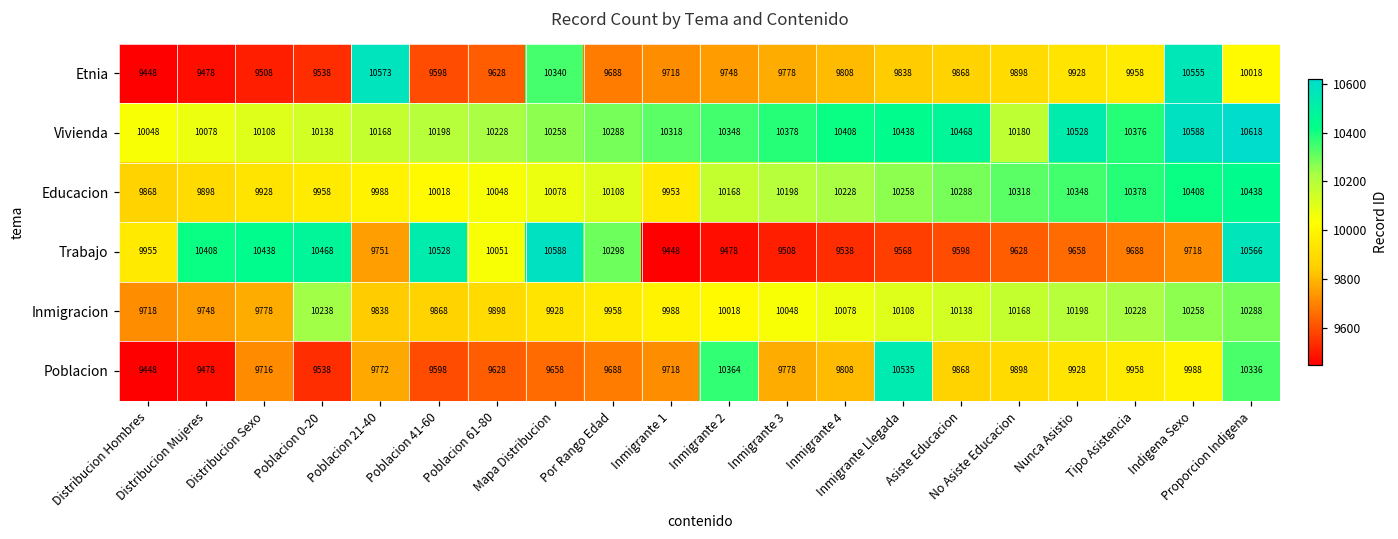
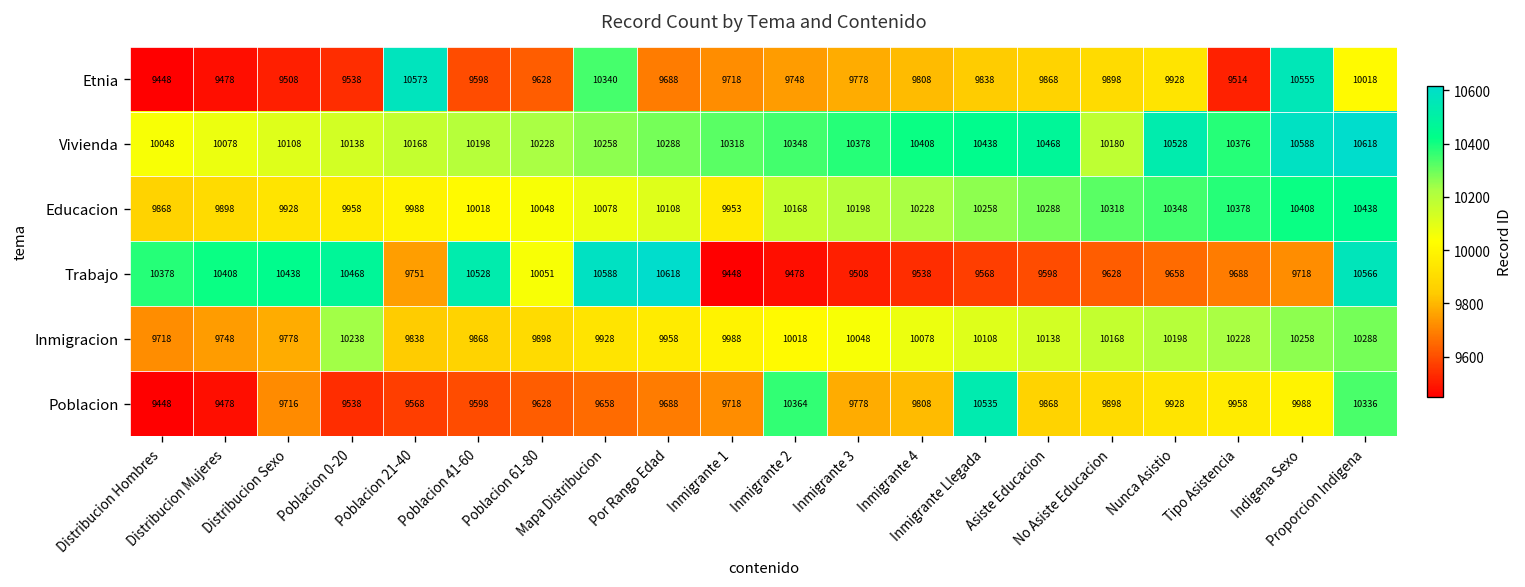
  {
    "Etnia": {
      "Distribucion Hombres": 9448,
      "Distribucion Mujeres": 9478,
      "Distribucion Sexo": 9508,
      "Poblacion 0-20": 9538,
      "Poblacion 21-40": 10573,
      "Poblacion 41-60": 9598,
      "Poblacion 61-80": 9628,
      "Mapa Distribucion": 10340,
      "Por Rango Edad": 9688,
      "Inmigrante 1": 9718,
      "Inmigrante 2": 9748,
      "Inmigrante 3": 9778,
      "Inmigrante 4": 9808,
      "Inmigrante Llegada": 9838,
      "Asiste Educacion": 9868,
      "No Asiste Educacion": 9898,
      "Nunca Asistio": 9928,
-     "Tipo Asistencia": 9958,
+     "Tipo Asistencia": 9514,
      "Indigena Sexo": 10555,
      "Proporcion Indigena": 10018
    },
    "Vivienda": {
      "Distribucion Hombres": 10048,
      "Distribucion Mujeres": 10078,
      "Distribucion Sexo": 10108,
      "Poblacion 0-20": 10138,
      "Poblacion 21-40": 10168,
      "Poblacion 41-60": 10198,
      "Poblacion 61-80": 10228,
      "Mapa Distribucion": 10258,
      "Por Rango Edad": 10288,
      "Inmigrante 1": 10318,
      "Inmigrante 2": 10348,
      "Inmigrante 3": 10378,
      "Inmigrante 4": 10408,
      "Inmigrante Llegada": 10438,
      "Asiste Educacion": 10468,
      "No Asiste Educacion": 10180,
      "Nunca Asistio": 10528,
      "Tipo Asistencia": 10376,
      "Indigena Sexo": 10588,
      "Proporcion Indigena": 10618
    },
    "Educacion": {
      "Distribucion Hombres": 9868,
      "Distribucion Mujeres": 9898,
      "Distribucion Sexo": 9928,
      "Poblacion 0-20": 9958,
      "Poblacion 21-40": 9988,
      "Poblacion 41-60": 10018,
      "Poblacion 61-80": 10048,
      "Mapa Distribucion": 10078,
      "Por Rango Edad": 10108,
      "Inmigrante 1": 9953,
      "Inmigrante 2": 10168,
      "Inmigrante 3": 10198,
      "Inmigrante 4": 10228,
      "Inmigrante Llegada": 10258,
      "Asiste Educacion": 10288,
      "No Asiste Educacion": 10318,
      "Nunca Asistio": 10348,
      "Tipo Asistencia": 10378,
      "Indigena Sexo": 10408,
      "Proporcion Indigena": 10438
    },
    "Trabajo": {
-     "Distribucion Hombres": 9955,
+     "Distribucion Hombres": 10378,
      "Distribucion Mujeres": 10408,
      "Distribucion Sexo": 10438,
      "Poblacion 0-20": 10468,
      "Poblacion 21-40": 9751,
      "Poblacion 41-60": 10528,
      "Poblacion 61-80": 10051,
      "Mapa Distribucion": 10588,
-     "Por Rango Edad": 10298,
+     "Por Rango Edad": 10618,
      "Inmigrante 1": 9448,
      "Inmigrante 2": 9478,
      "Inmigrante 3": 9508,
      "Inmigrante 4": 9538,
      "Inmigrante Llegada": 9568,
      "Asiste Educacion": 9598,
      "No Asiste Educacion": 9628,
      "Nunca Asistio": 9658,
      "Tipo Asistencia": 9688,
      "Indigena Sexo": 9718,
      "Proporcion Indigena": 10566
    },
    "Inmigracion": {
      "Distribucion Hombres": 9718,
      "Distribucion Mujeres": 9748,
      "Distribucion Sexo": 9778,
      "Poblacion 0-20": 10238,
      "Poblacion 21-40": 9838,
      "Poblacion 41-60": 9868,
      "Poblacion 61-80": 9898,
      "Mapa Distribucion": 9928,
      "Por Rango Edad": 9958,
      "Inmigrante 1": 9988,
      "Inmigrante 2": 10018,
      "Inmigrante 3": 10048,
      "Inmigrante 4": 10078,
      "Inmigrante Llegada": 10108,
      "Asiste Educacion": 10138,
      "No Asiste Educacion": 10168,
      "Nunca Asistio": 10198,
      "Tipo Asistencia": 10228,
      "Indigena Sexo": 10258,
      "Proporcion Indigena": 10288
    },
    "Poblacion": {
      "Distribucion Hombres": 9448,
      "Distribucion Mujeres": 9478,
      "Distribucion Sexo": 9716,
      "Poblacion 0-20": 9538,
-     "Poblacion 21-40": 9772,
+     "Poblacion 21-40": 9568,
      "Poblacion 41-60": 9598,
      "Poblacion 61-80": 9628,
      "Mapa Distribucion": 9658,
      "Por Rango Edad": 9688,
      "Inmigrante 1": 9718,
      "Inmigrante 2": 10364,
      "Inmigrante 3": 9778,
      "Inmigrante 4": 9808,
      "Inmigrante Llegada": 10535,
      "Asiste Educacion": 9868,
      "No Asiste Educacion": 9898,
      "Nunca Asistio": 9928,
      "Tipo Asistencia": 9958,
      "Indigena Sexo": 9988,
      "Proporcion Indigena": 10336
    }
  }
